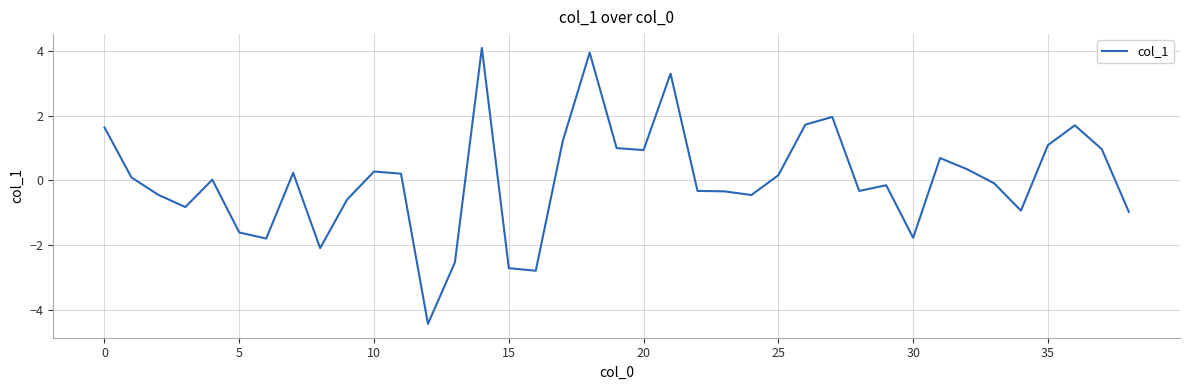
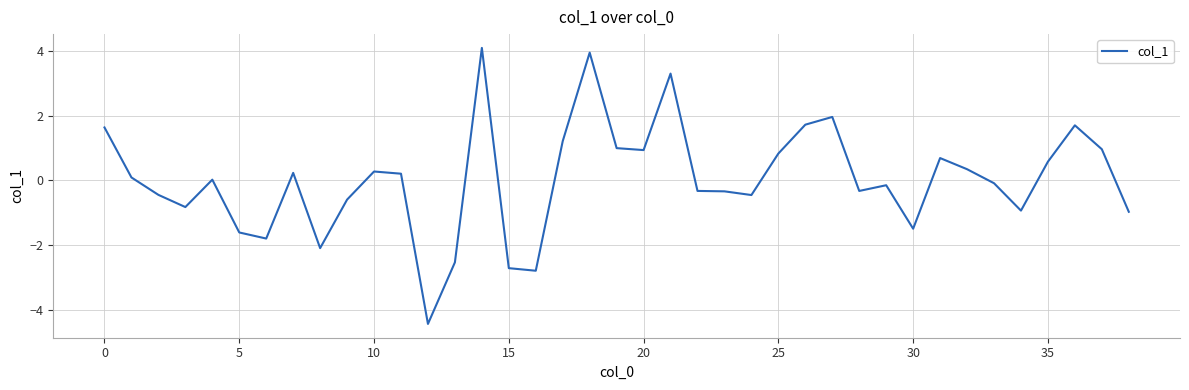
  {
    "0": 1.6,
    "5": -1.6,
    "10": 0.3,
    "15": -2.7,
    "20": 0.9,
-   "25": 0.2,
-   "30": -1.8,
-   "35": 1.1
+   "25": 0.8,
+   "30": -1.5,
+   "35": 0.6
  }
